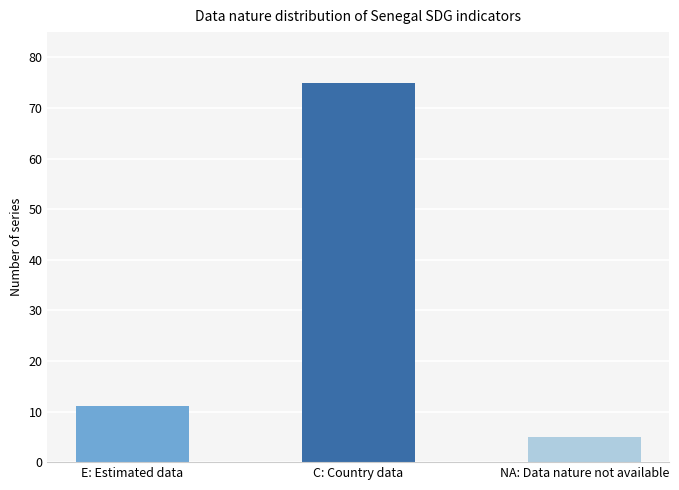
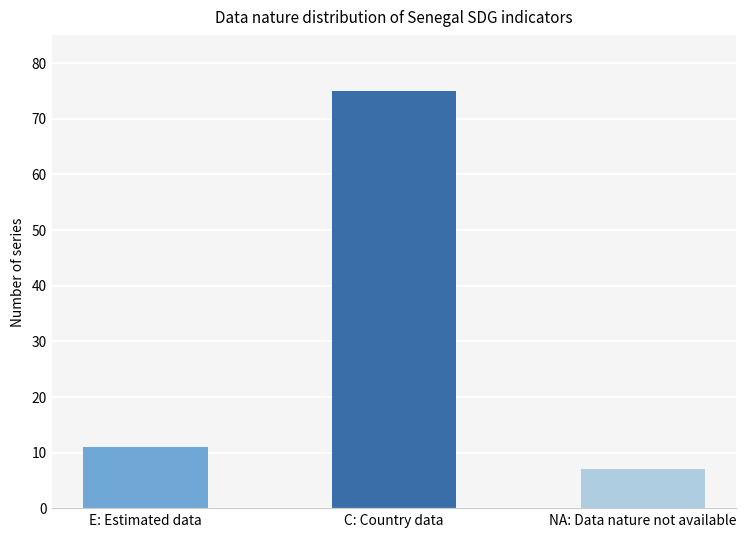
  {
    "E: Estimated data": 11,
    "C: Country data": 75,
-   "NA: Data nature not available": 5
+   "NA: Data nature not available": 7
  }
